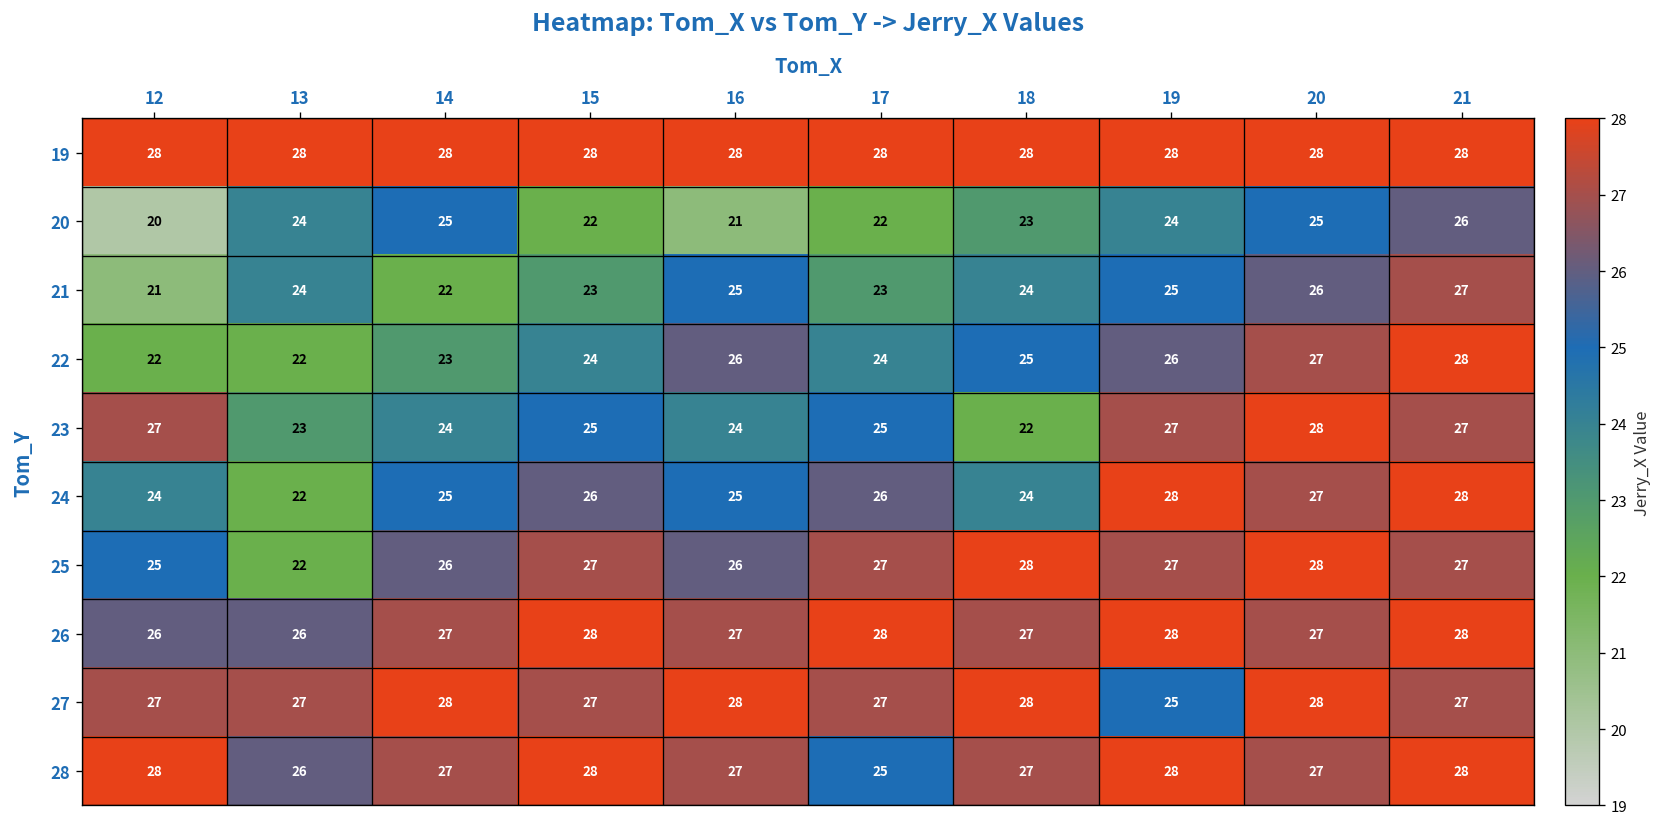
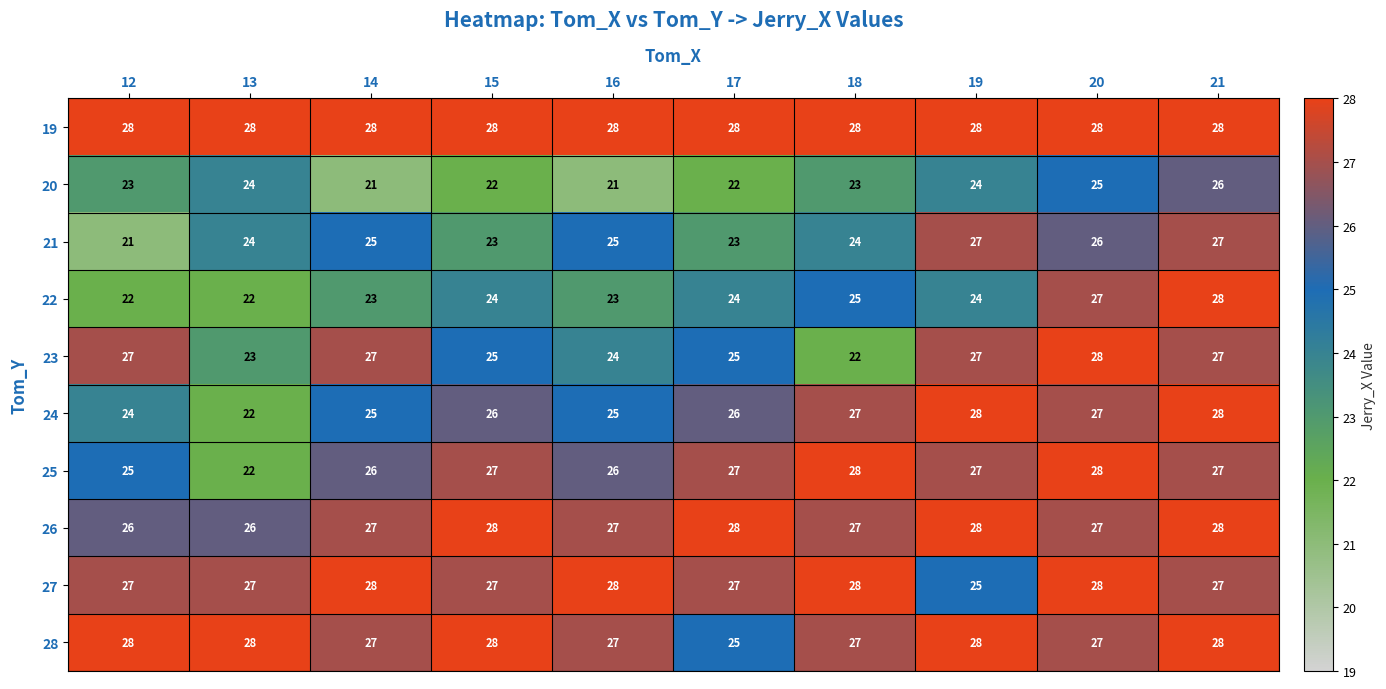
  {
    "19": {
      "12": 28,
      "13": 28,
      "14": 28,
      "15": 28,
      "16": 28,
      "17": 28,
      "18": 28,
      "19": 28,
      "20": 28,
      "21": 28
    },
    "20": {
-     "12": 20,
+     "12": 23,
      "13": 24,
-     "14": 25,
+     "14": 21,
      "15": 22,
      "16": 21,
      "17": 22,
      "18": 23,
      "19": 24,
      "20": 25,
      "21": 26
    },
    "21": {
      "12": 21,
      "13": 24,
-     "14": 22,
+     "14": 25,
      "15": 23,
      "16": 25,
      "17": 23,
      "18": 24,
-     "19": 25,
+     "19": 27,
      "20": 26,
      "21": 27
    },
    "22": {
      "12": 22,
      "13": 22,
      "14": 23,
      "15": 24,
-     "16": 26,
+     "16": 23,
      "17": 24,
      "18": 25,
-     "19": 26,
+     "19": 24,
      "20": 27,
      "21": 28
    },
    "23": {
      "12": 27,
      "13": 23,
-     "14": 24,
+     "14": 27,
      "15": 25,
      "16": 24,
      "17": 25,
      "18": 22,
      "19": 27,
      "20": 28,
      "21": 27
    },
    "24": {
      "12": 24,
      "13": 22,
      "14": 25,
      "15": 26,
      "16": 25,
      "17": 26,
-     "18": 24,
+     "18": 27,
      "19": 28,
      "20": 27,
      "21": 28
    },
    "25": {
      "12": 25,
      "13": 22,
      "14": 26,
      "15": 27,
      "16": 26,
      "17": 27,
      "18": 28,
      "19": 27,
      "20": 28,
      "21": 27
    },
    "26": {
      "12": 26,
      "13": 26,
      "14": 27,
      "15": 28,
      "16": 27,
      "17": 28,
      "18": 27,
      "19": 28,
      "20": 27,
      "21": 28
    },
    "27": {
      "12": 27,
      "13": 27,
      "14": 28,
      "15": 27,
      "16": 28,
      "17": 27,
      "18": 28,
      "19": 25,
      "20": 28,
      "21": 27
    },
    "28": {
      "12": 28,
-     "13": 26,
+     "13": 28,
      "14": 27,
      "15": 28,
      "16": 27,
      "17": 25,
      "18": 27,
      "19": 28,
      "20": 27,
      "21": 28
    }
  }
